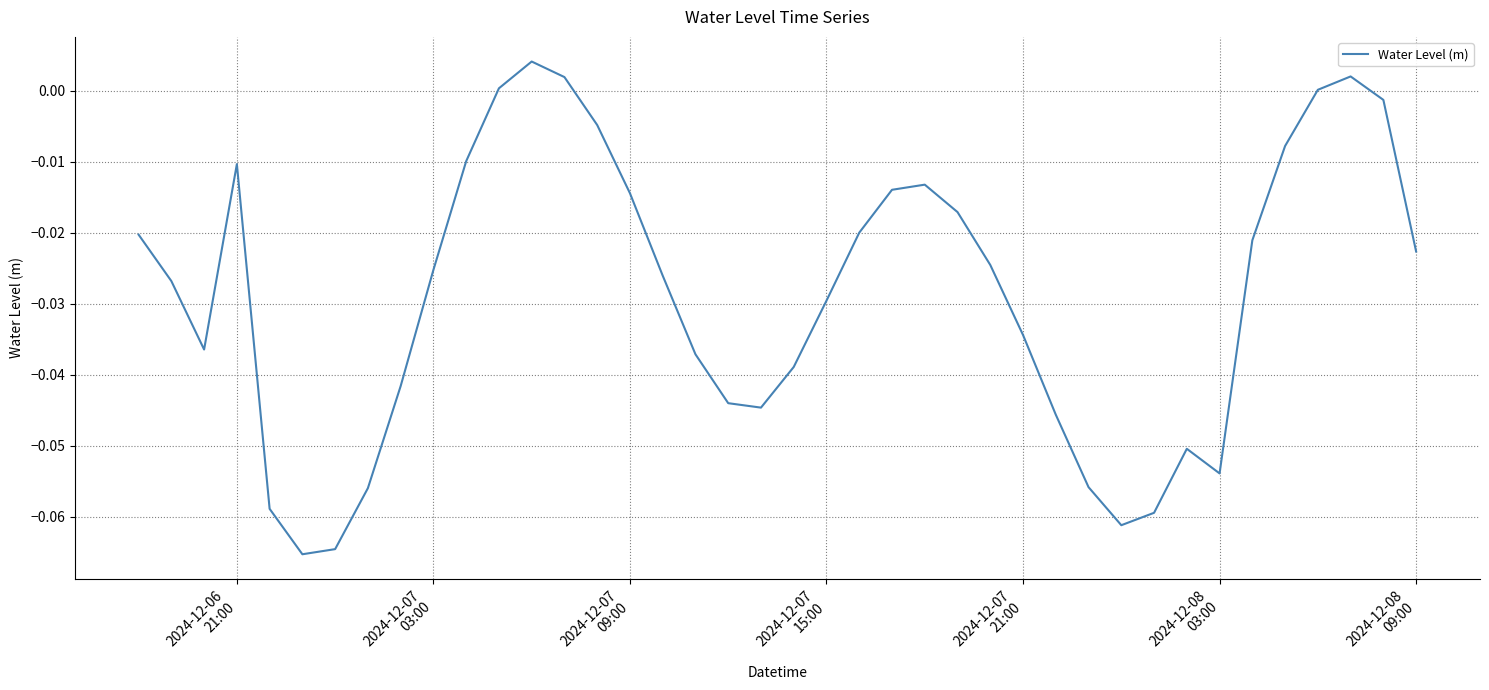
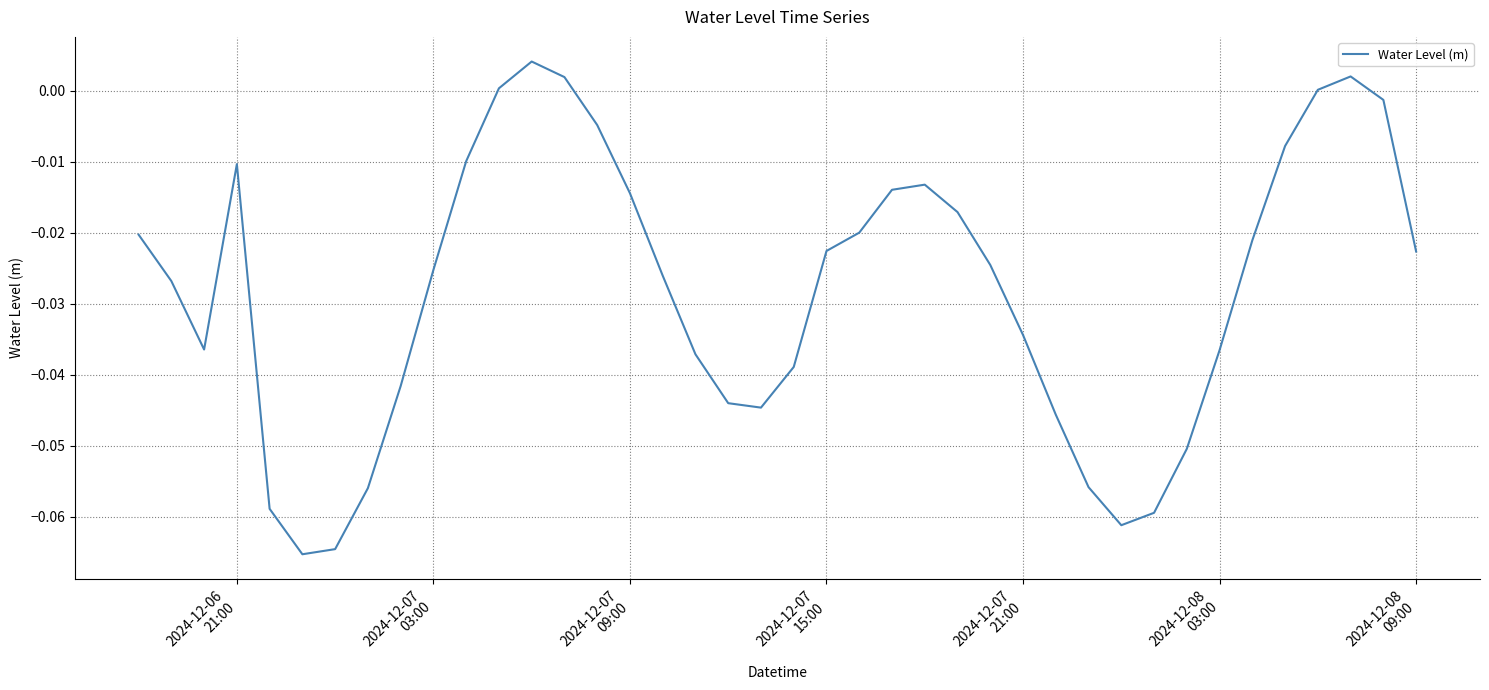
  {
    "2024-12-06 21:00": -0.010,
    "2024-12-07 03:00": -0.025,
    "2024-12-07 09:00": -0.014,
-   "2024-12-07 15:00": -0.030,
+   "2024-12-07 15:00": -0.023,
    "2024-12-07 21:00": -0.034,
-   "2024-12-08 03:00": -0.054,
+   "2024-12-08 03:00": -0.037,
    "2024-12-08 09:00": -0.023
  }
